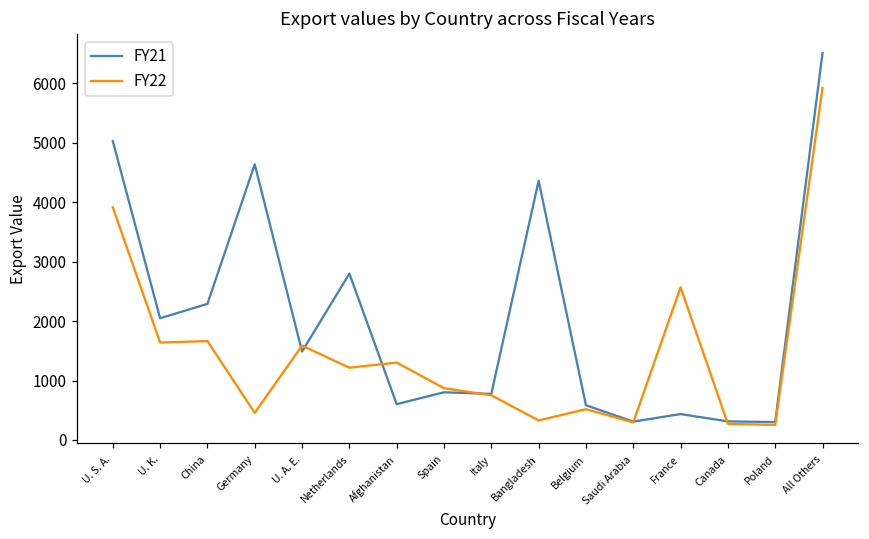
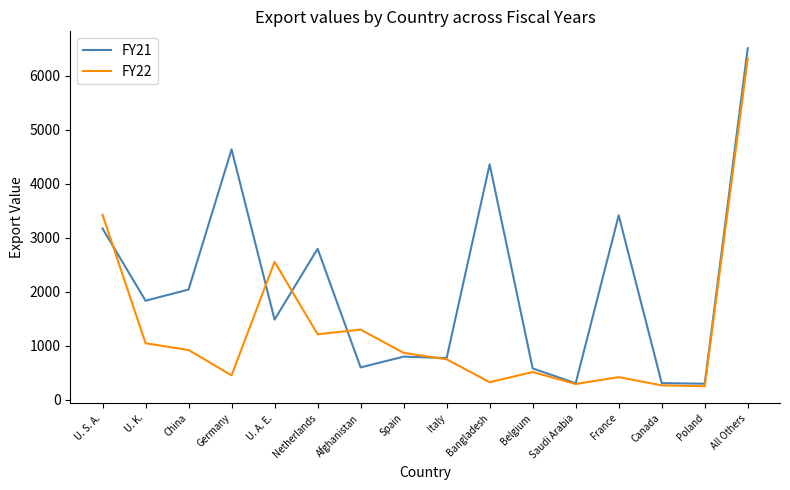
  {
    "FY21": {
-     "U. S. A.": 5000,
-     "U. K.": 2000,
-     "China": 2300,
+     "U. S. A.": 3200,
+     "U. K.": 1800,
+     "China": 2000,
      "Germany": 4600,
      "U. A. E.": 1500,
      "Netherlands": 2800,
      "Afghanistan": 600,
      "Spain": 800,
      "Bangladesh": 4400,
      "Belgium": 600,
-     "France": 400,
+     "France": 3400,
      "Poland": 300,
      "All Others": 6500
    },
    "FY22": {
-     "U. S. A.": 3900,
-     "U. K.": 1600,
-     "China": 1700,
+     "U. S. A.": 3400,
+     "U. K.": 1100,
+     "China": 900,
      "Germany": 500,
-     "U. A. E.": 1600,
+     "U. A. E.": 2600,
      "Netherlands": 1200,
      "Afghanistan": 1300,
      "Spain": 900,
      "Bangladesh": 300,
      "Belgium": 500,
-     "France": 2600,
+     "France": 400,
      "Poland": 300,
-     "All Others": 5900
+     "All Others": 6300
    }
  }
